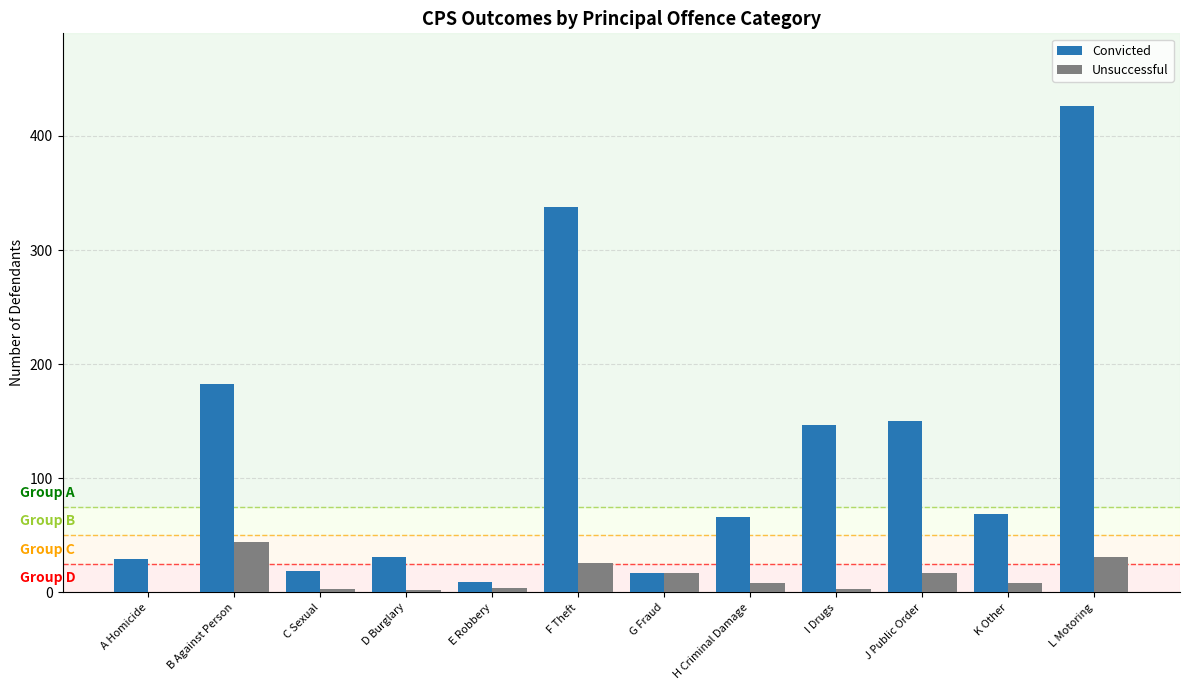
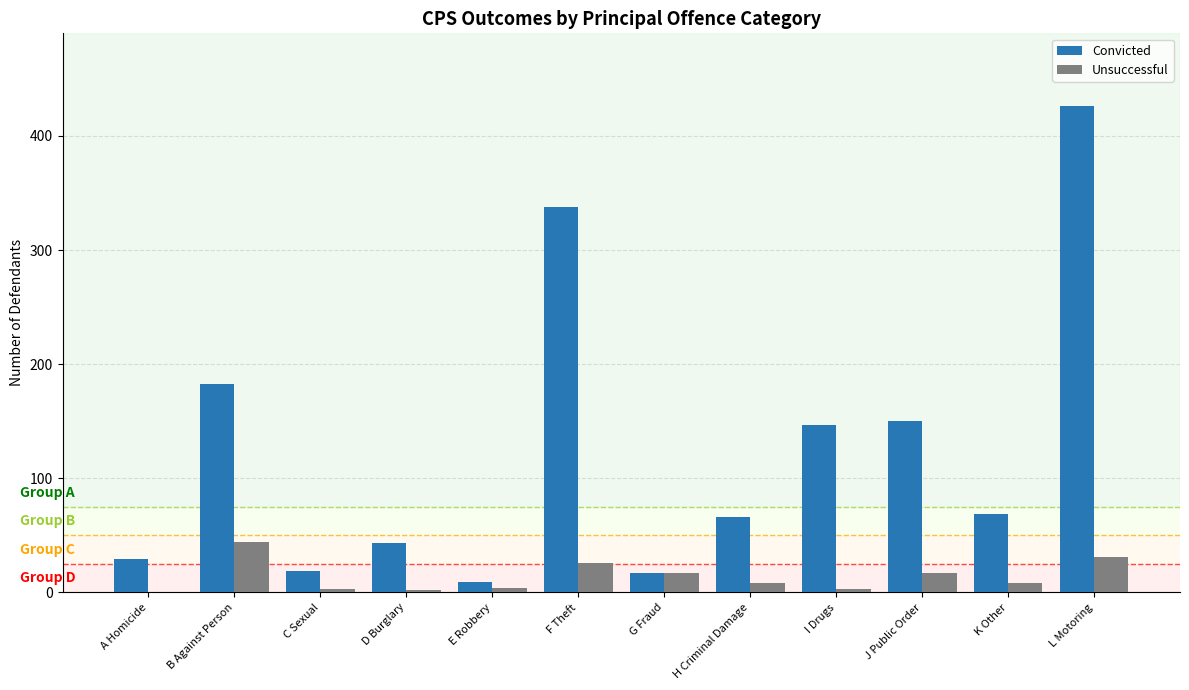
  {
    "Convicted": {
      "A Homicide": 29,
      "B Against Person": 183,
      "C Sexual": 19,
-     "D Burglary": 31,
+     "D Burglary": 43,
      "E Robbery": 9,
      "F Theft": 338,
      "G Fraud": 17,
      "H Criminal Damage": 66,
      "I Drugs": 147,
      "J Public Order": 150,
      "K Other": 69,
      "L Motoring": 426
    },
    "Unsuccessful": {
      "A Homicide": 0,
      "B Against Person": 44,
      "C Sexual": 3,
      "E Robbery": 4,
      "F Theft": 26,
      "G Fraud": 17,
      "H Criminal Damage": 8,
      "I Drugs": 3,
      "J Public Order": 17,
      "K Other": 8,
      "L Motoring": 31
    }
  }
